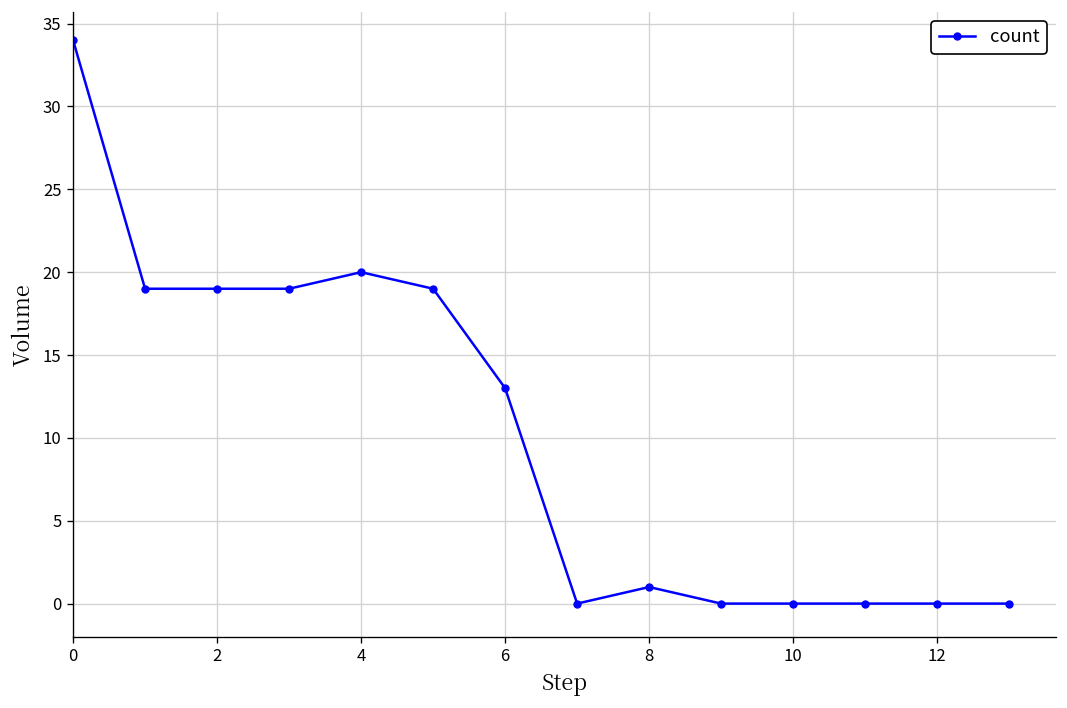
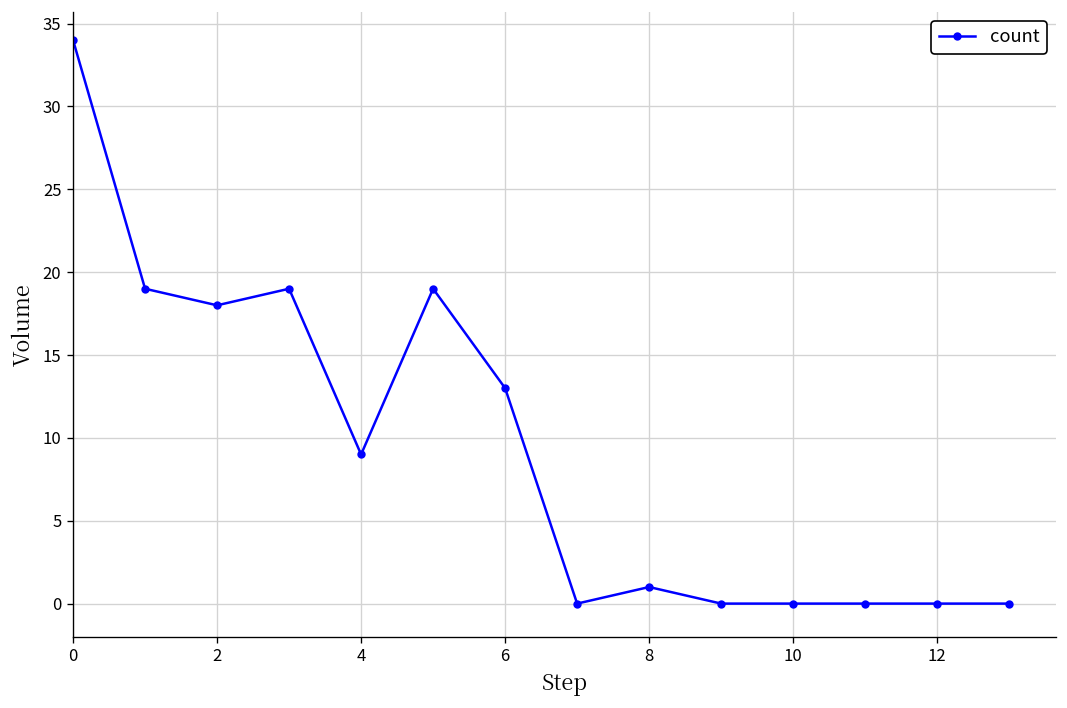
  {
    "0": 34,
-   "2": 19,
-   "4": 20,
+   "2": 18,
+   "4": 9,
    "6": 13,
    "8": 1,
    "10": 0,
    "12": 0
  }
